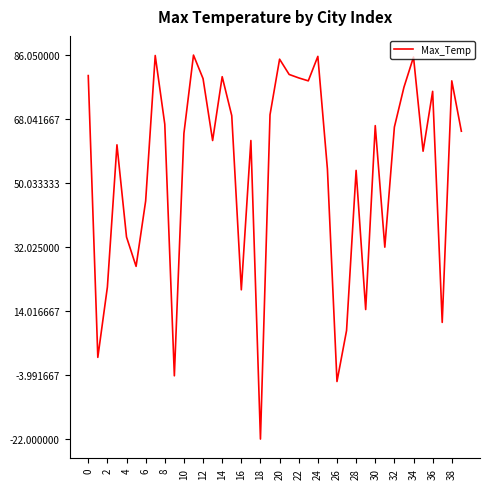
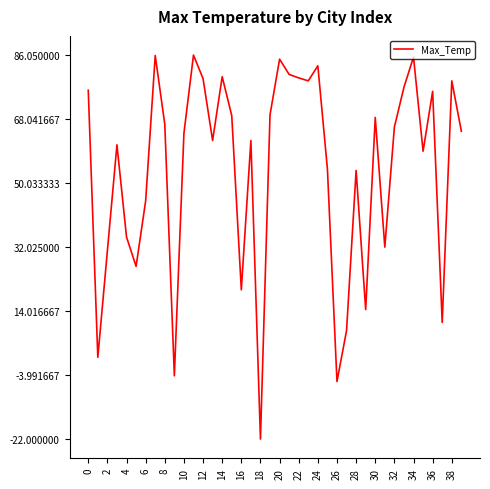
  {
-   "0": 80,
-   "2": 21,
+   "0": 76,
+   "2": 31,
    "4": 35,
    "6": 45,
    "8": 67,
    "10": 64,
    "12": 79,
    "14": 80,
    "16": 20,
    "18": -22,
    "20": 85,
    "22": 80,
-   "24": 86,
+   "24": 83,
    "26": -6,
    "28": 54,
-   "30": 66,
+   "30": 69,
    "32": 66,
    "36": 76,
    "38": 79
  }
